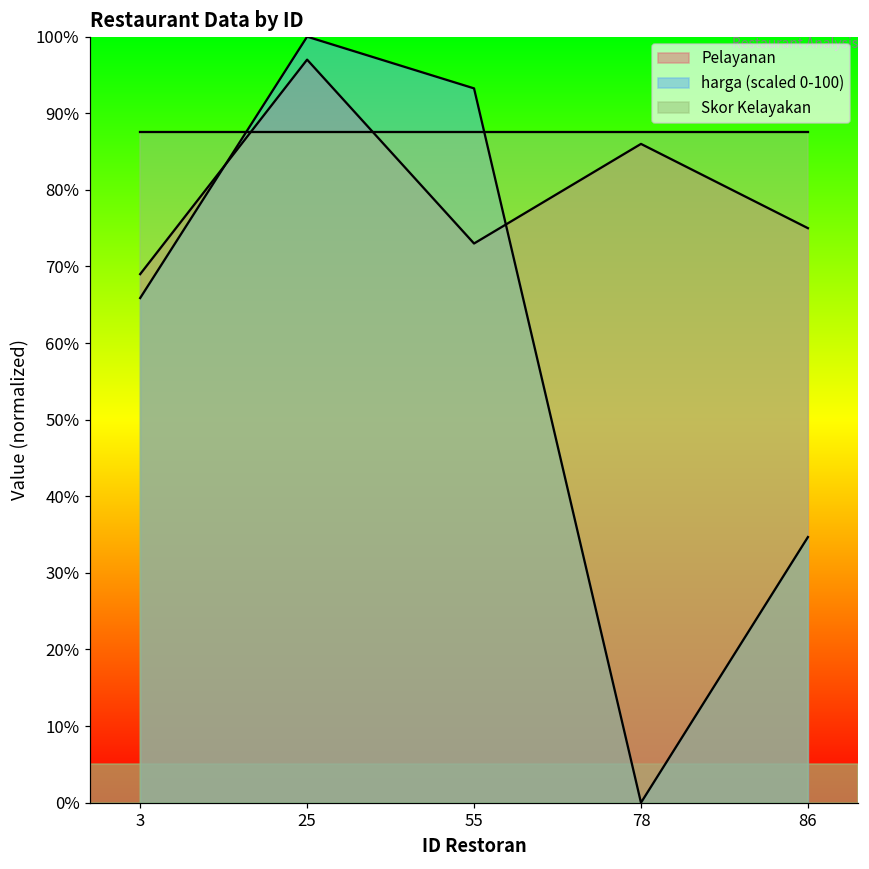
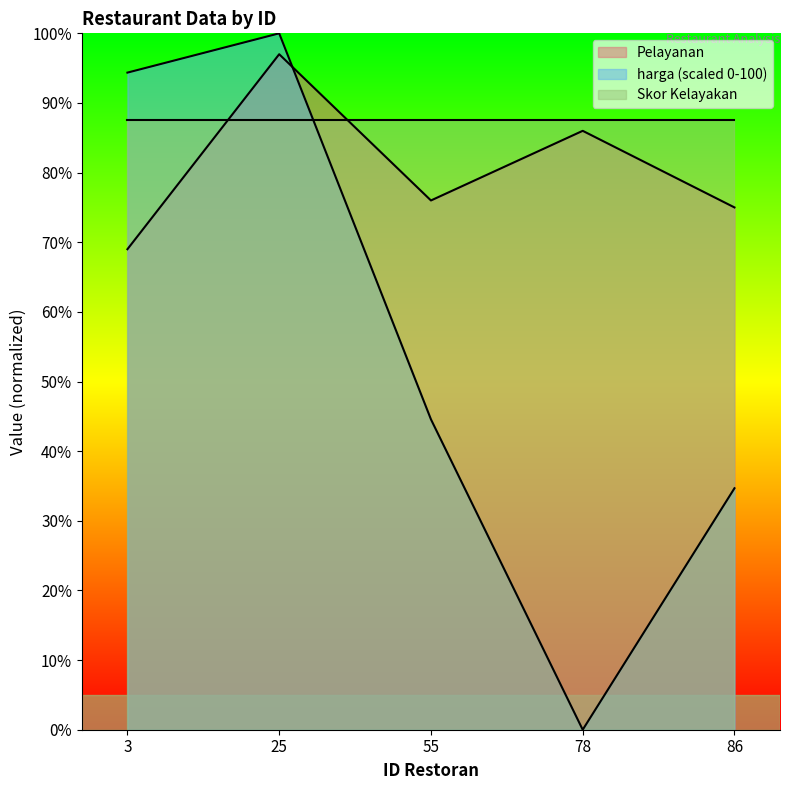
  {
    "Pelayanan": {
      "3": "69%",
      "25": "97%",
-     "55": "73%",
+     "55": "76%",
      "78": "86%",
      "86": "75%"
    },
    "harga (scaled 0-100)": {
-     "3": "66%",
+     "3": "94%",
      "25": "100%",
-     "55": "93%",
+     "55": "45%",
      "86": "35%"
    },
    "Skor Kelayakan": {
      "3": "88%",
      "25": "88%",
      "55": "88%",
      "78": "88%",
      "86": "88%"
    }
  }
